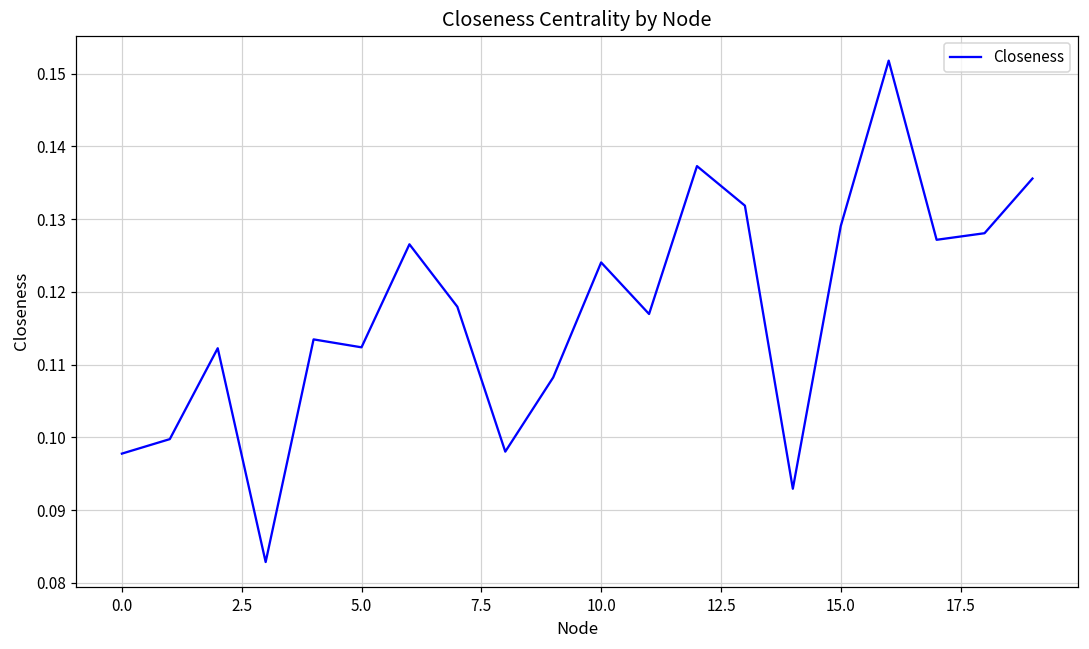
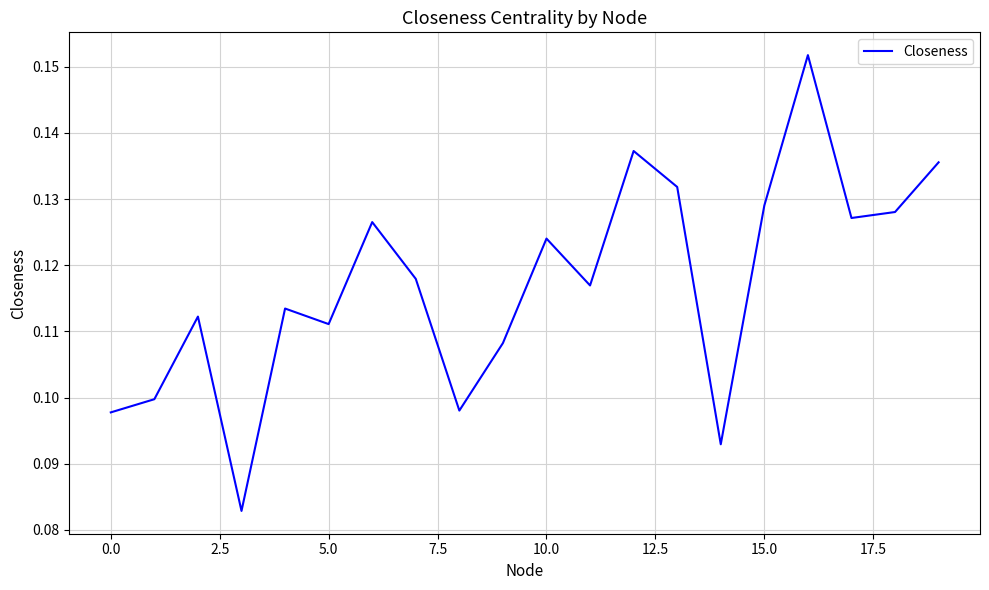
  {
    "0.0": 0.098,
-   "5.0": 0.112,
+   "5.0": 0.111,
    "10.0": 0.124,
    "15.0": 0.129
  }
